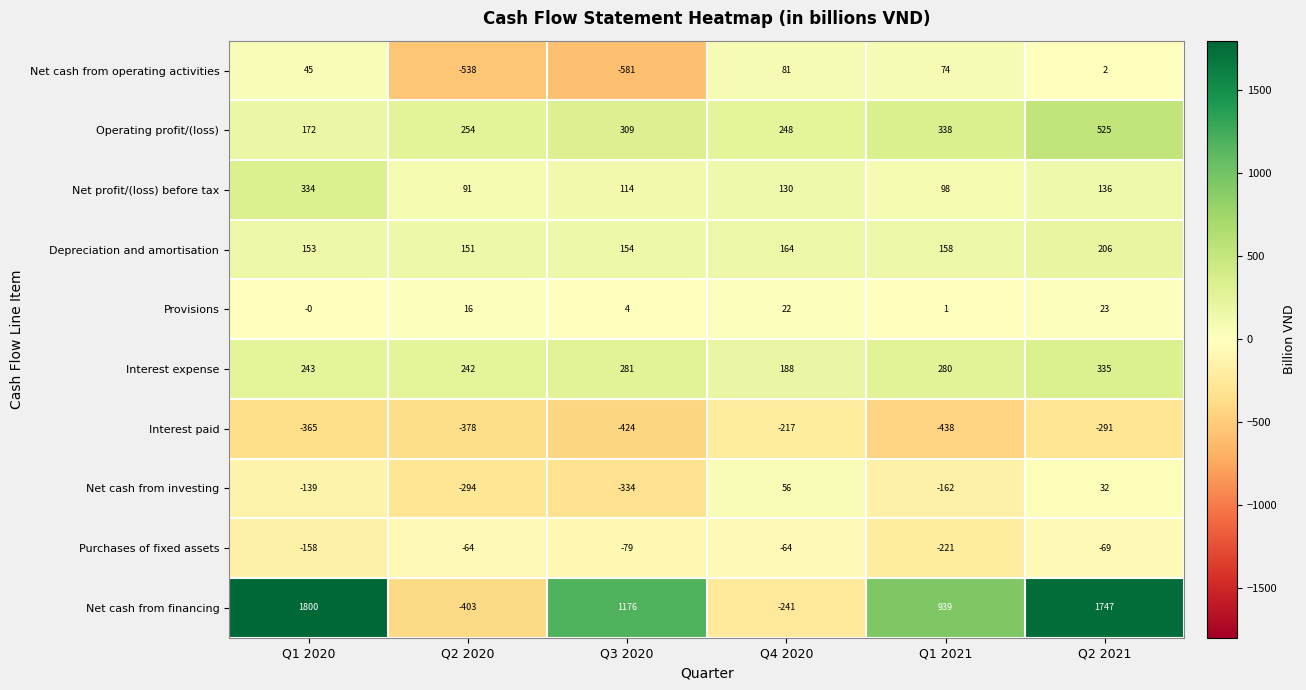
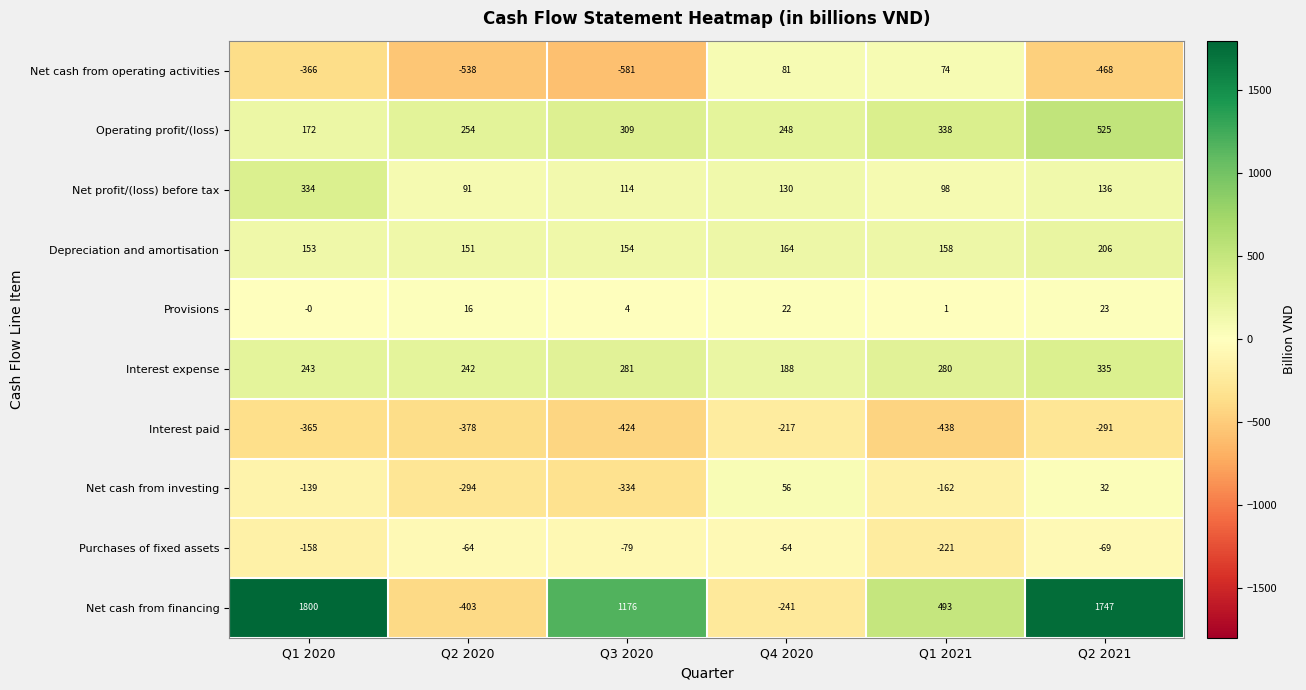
  {
    "Net cash from operating activities": {
-     "Q1 2020": 45,
+     "Q1 2020": -366,
      "Q2 2020": -538,
      "Q3 2020": -581,
      "Q4 2020": 81,
      "Q1 2021": 74,
-     "Q2 2021": 2
+     "Q2 2021": -468
    },
    "Operating profit/(loss)": {
      "Q1 2020": 172,
      "Q2 2020": 254,
      "Q3 2020": 309,
      "Q4 2020": 248,
      "Q1 2021": 338,
      "Q2 2021": 525
    },
    "Net profit/(loss) before tax": {
      "Q1 2020": 334,
      "Q2 2020": 91,
      "Q3 2020": 114,
      "Q4 2020": 130,
      "Q1 2021": 98,
      "Q2 2021": 136
    },
    "Depreciation and amortisation": {
      "Q1 2020": 153,
      "Q2 2020": 151,
      "Q3 2020": 154,
      "Q4 2020": 164,
      "Q1 2021": 158,
      "Q2 2021": 206
    },
    "Provisions": {
      "Q1 2020": -0,
      "Q2 2020": 16,
      "Q3 2020": 4,
      "Q4 2020": 22,
      "Q1 2021": 1,
      "Q2 2021": 23
    },
    "Interest expense": {
      "Q1 2020": 243,
      "Q2 2020": 242,
      "Q3 2020": 281,
      "Q4 2020": 188,
      "Q1 2021": 280,
      "Q2 2021": 335
    },
    "Interest paid": {
      "Q1 2020": -365,
      "Q2 2020": -378,
      "Q3 2020": -424,
      "Q4 2020": -217,
      "Q1 2021": -438,
      "Q2 2021": -291
    },
    "Net cash from investing": {
      "Q1 2020": -139,
      "Q2 2020": -294,
      "Q3 2020": -334,
      "Q4 2020": 56,
      "Q1 2021": -162,
      "Q2 2021": 32
    },
    "Purchases of fixed assets": {
      "Q1 2020": -158,
      "Q2 2020": -64,
      "Q3 2020": -79,
      "Q4 2020": -64,
      "Q1 2021": -221,
      "Q2 2021": -69
    },
    "Net cash from financing": {
      "Q1 2020": 1800,
      "Q2 2020": -403,
      "Q3 2020": 1176,
      "Q4 2020": -241,
-     "Q1 2021": 939,
+     "Q1 2021": 493,
      "Q2 2021": 1747
    }
  }
